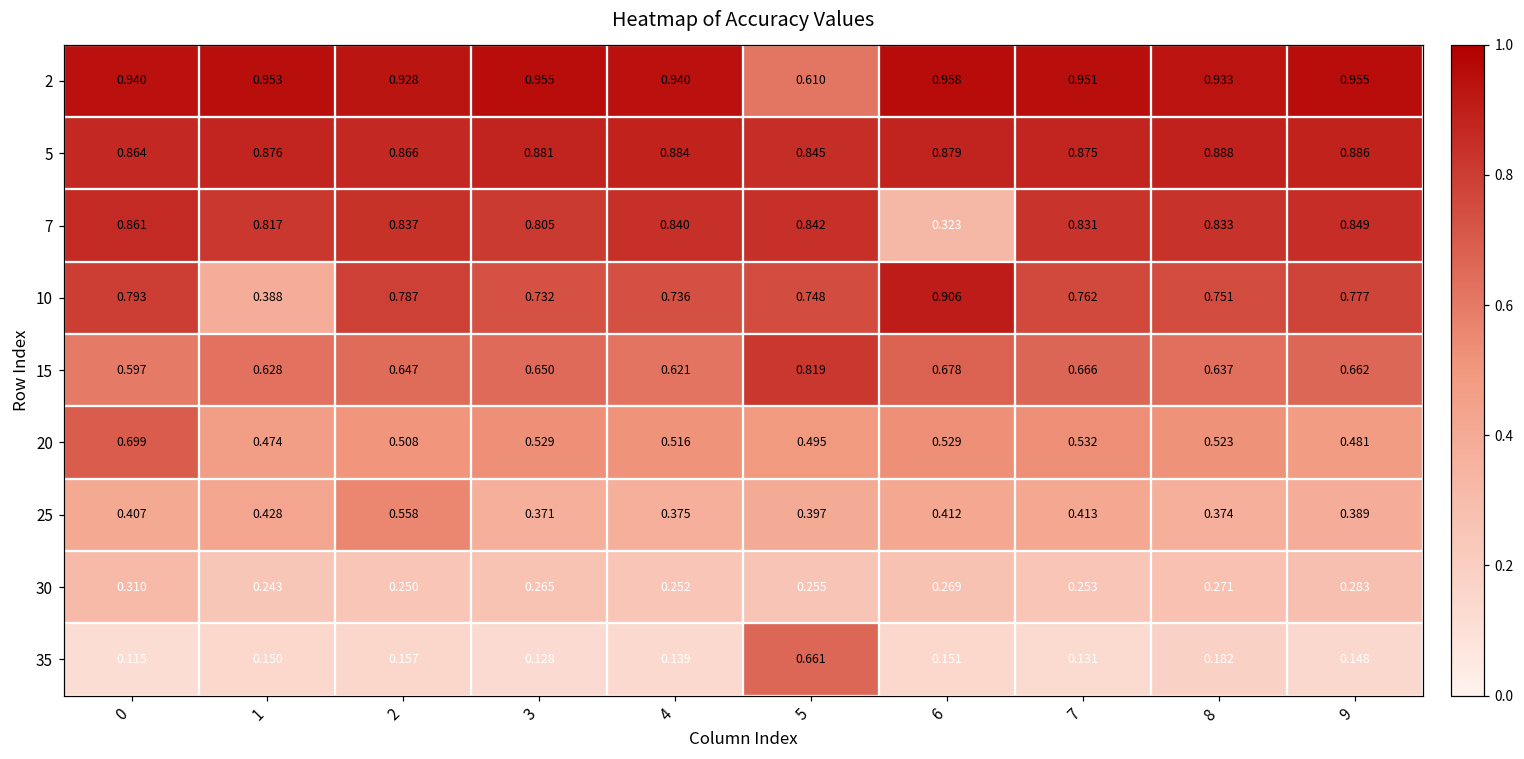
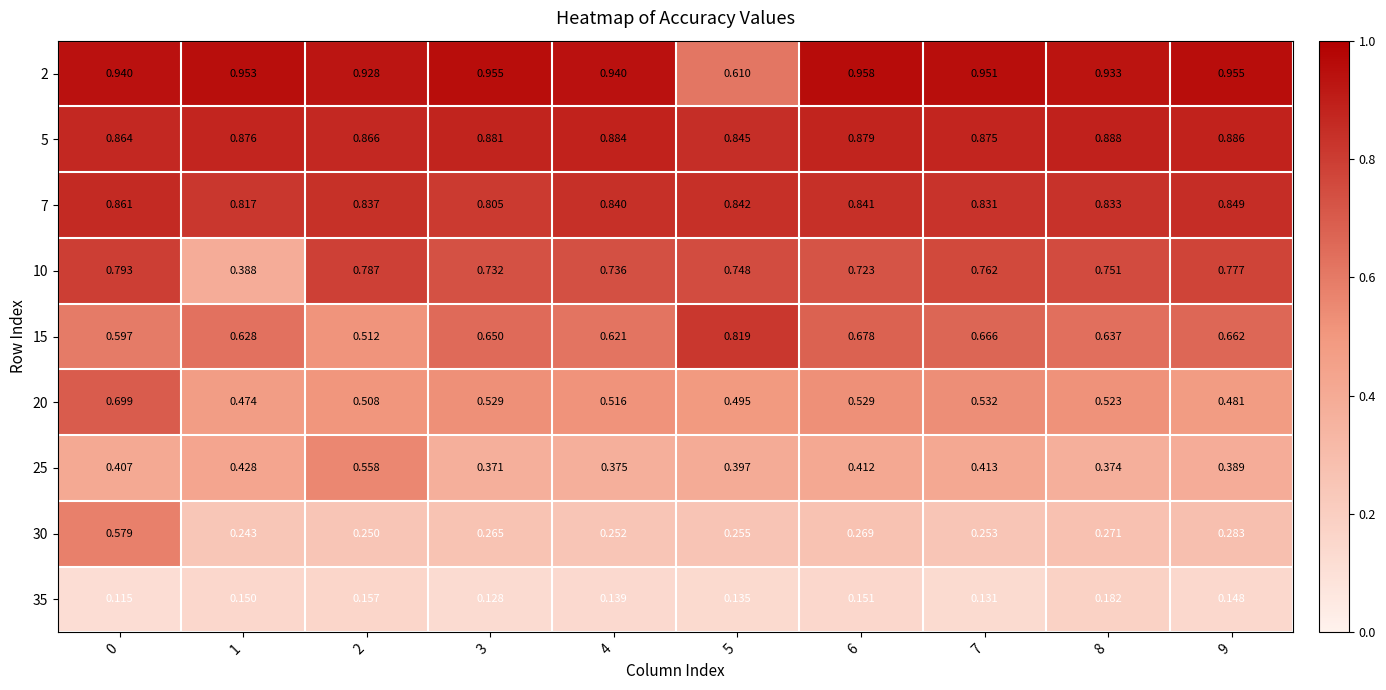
  {
    "2": {
      "0": 0.940,
      "1": 0.953,
      "2": 0.928,
      "3": 0.955,
      "4": 0.940,
      "5": 0.610,
      "6": 0.958,
      "7": 0.951,
      "8": 0.933,
      "9": 0.955
    },
    "5": {
      "0": 0.864,
      "1": 0.876,
      "2": 0.866,
      "3": 0.881,
      "4": 0.884,
      "5": 0.845,
      "6": 0.879,
      "7": 0.875,
      "8": 0.888,
      "9": 0.886
    },
    "7": {
      "0": 0.861,
      "1": 0.817,
      "2": 0.837,
      "3": 0.805,
      "4": 0.840,
      "5": 0.842,
-     "6": 0.323,
+     "6": 0.841,
      "7": 0.831,
      "8": 0.833,
      "9": 0.849
    },
    "10": {
      "0": 0.793,
      "1": 0.388,
      "2": 0.787,
      "3": 0.732,
      "4": 0.736,
      "5": 0.748,
-     "6": 0.906,
+     "6": 0.723,
      "7": 0.762,
      "8": 0.751,
      "9": 0.777
    },
    "15": {
      "0": 0.597,
      "1": 0.628,
-     "2": 0.647,
+     "2": 0.512,
      "3": 0.650,
      "4": 0.621,
      "5": 0.819,
      "6": 0.678,
      "7": 0.666,
      "8": 0.637,
      "9": 0.662
    },
    "20": {
      "0": 0.699,
      "1": 0.474,
      "2": 0.508,
      "3": 0.529,
      "4": 0.516,
      "5": 0.495,
      "6": 0.529,
      "7": 0.532,
      "8": 0.523,
      "9": 0.481
    },
    "25": {
      "0": 0.407,
      "1": 0.428,
      "2": 0.558,
      "3": 0.371,
      "4": 0.375,
      "5": 0.397,
      "6": 0.412,
      "7": 0.413,
      "8": 0.374,
      "9": 0.389
    },
    "30": {
-     "0": 0.310,
+     "0": 0.579,
      "1": 0.243,
      "2": 0.250,
      "3": 0.265,
      "4": 0.252,
      "5": 0.255,
      "6": 0.269,
      "7": 0.253,
      "8": 0.271,
      "9": 0.283
    },
    "35": {
      "1": 0.150,
      "2": 0.157,
      "4": 0.139,
-     "5": 0.661,
+     "5": 0.135,
      "6": 0.151,
      "8": 0.182,
      "9": 0.148
    }
  }
